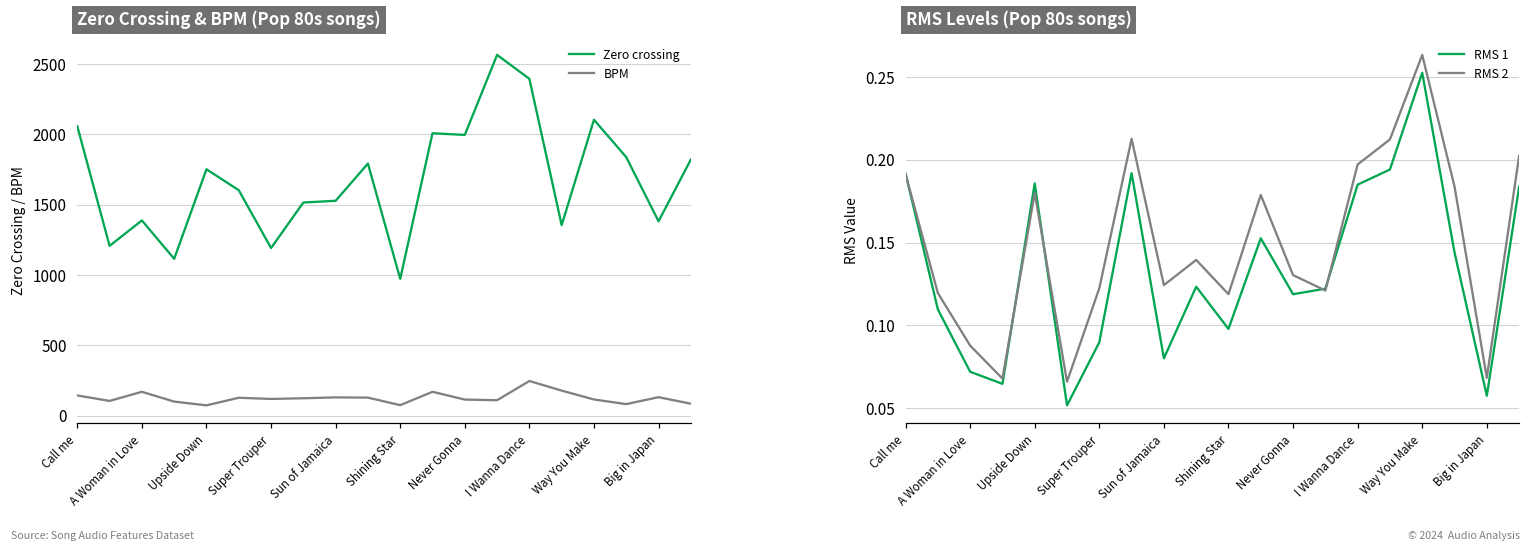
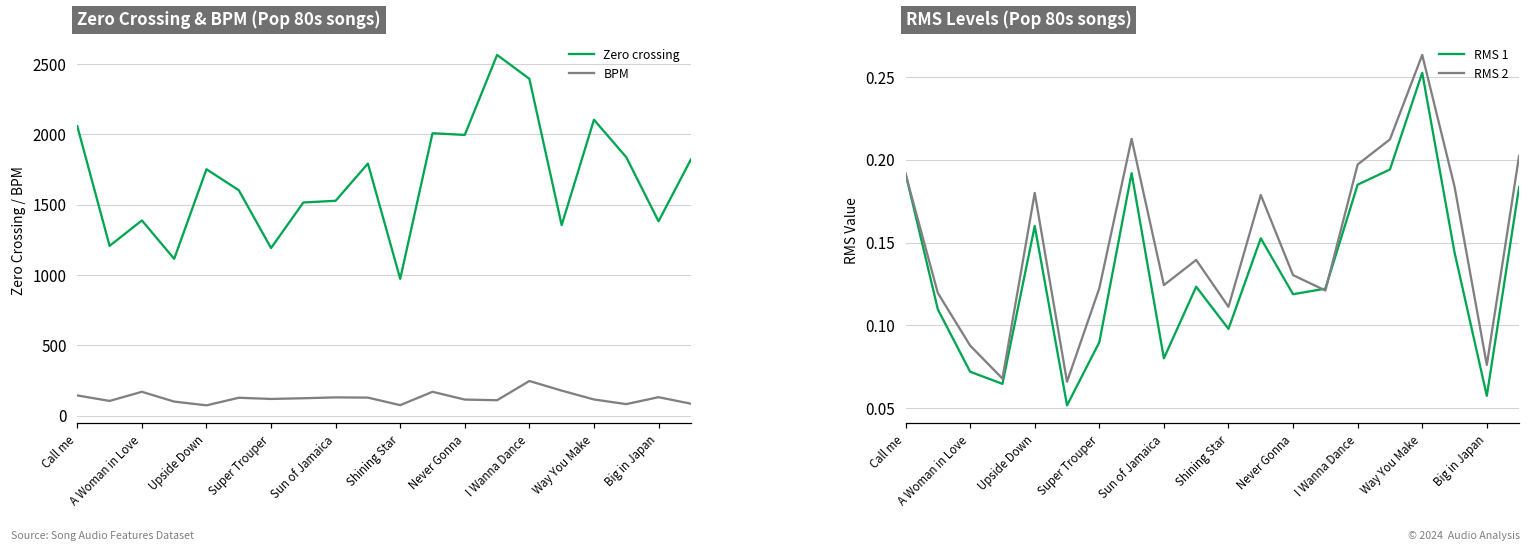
  {
    "Zero Crossing & BPM (Pop 80s songs)": {
      "Zero crossing": {
        "Call me": 2060,
        "A Woman in Love": 1390,
        "Upside Down": 1750,
        "Super Trouper": 1190,
        "Sun of Jamaica": 1530,
        "Shining Star": 970,
        "Never Gonna": 2000,
        "I Wanna Dance": 2400,
        "Way You Make": 2100,
        "Big in Japan": 1380
      },
      "BPM": {
        "Call me": 140,
        "A Woman in Love": 170,
        "Upside Down": 70,
        "Super Trouper": 120,
        "Sun of Jamaica": 130,
        "Shining Star": 70,
        "Never Gonna": 110,
        "I Wanna Dance": 250,
        "Way You Make": 110,
        "Big in Japan": 130
      }
    },
    "RMS Levels (Pop 80s songs)": {
      "RMS 1": {
        "A Woman in Love": 0.072,
-       "Upside Down": 0.186,
+       "Upside Down": 0.160,
        "Super Trouper": 0.090,
        "Sun of Jamaica": 0.080,
        "Shining Star": 0.098,
        "Never Gonna": 0.119,
        "I Wanna Dance": 0.185,
        "Way You Make": 0.252,
        "Big in Japan": 0.057
      },
      "RMS 2": {
        "A Woman in Love": 0.088,
        "Upside Down": 0.180,
        "Super Trouper": 0.122,
        "Sun of Jamaica": 0.124,
-       "Shining Star": 0.119,
+       "Shining Star": 0.111,
        "Never Gonna": 0.130,
        "I Wanna Dance": 0.197,
        "Way You Make": 0.263,
-       "Big in Japan": 0.068
+       "Big in Japan": 0.076
      }
    }
  }
